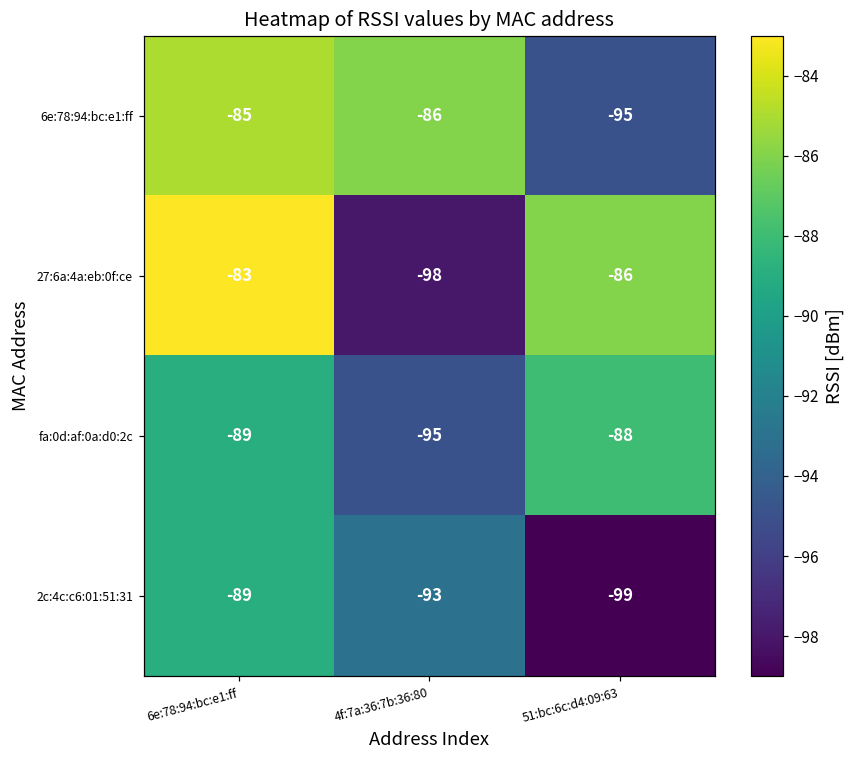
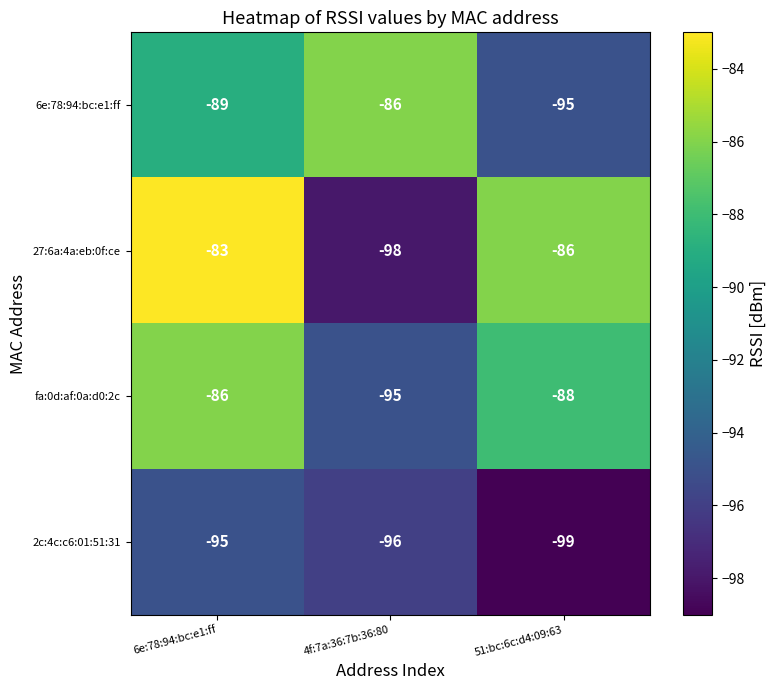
  {
    "6e:78:94:bc:e1:ff": {
-     "6e:78:94:bc:e1:ff": -85,
+     "6e:78:94:bc:e1:ff": -89,
      "4f:7a:36:7b:36:80": -86,
      "51:bc:6c:d4:09:63": -95
    },
    "27:6a:4a:eb:0f:ce": {
      "6e:78:94:bc:e1:ff": -83,
      "4f:7a:36:7b:36:80": -98,
      "51:bc:6c:d4:09:63": -86
    },
    "fa:0d:af:0a:d0:2c": {
-     "6e:78:94:bc:e1:ff": -89,
+     "6e:78:94:bc:e1:ff": -86,
      "4f:7a:36:7b:36:80": -95,
      "51:bc:6c:d4:09:63": -88
    },
    "2c:4c:c6:01:51:31": {
-     "6e:78:94:bc:e1:ff": -89,
-     "4f:7a:36:7b:36:80": -93,
+     "6e:78:94:bc:e1:ff": -95,
+     "4f:7a:36:7b:36:80": -96,
      "51:bc:6c:d4:09:63": -99
    }
  }
